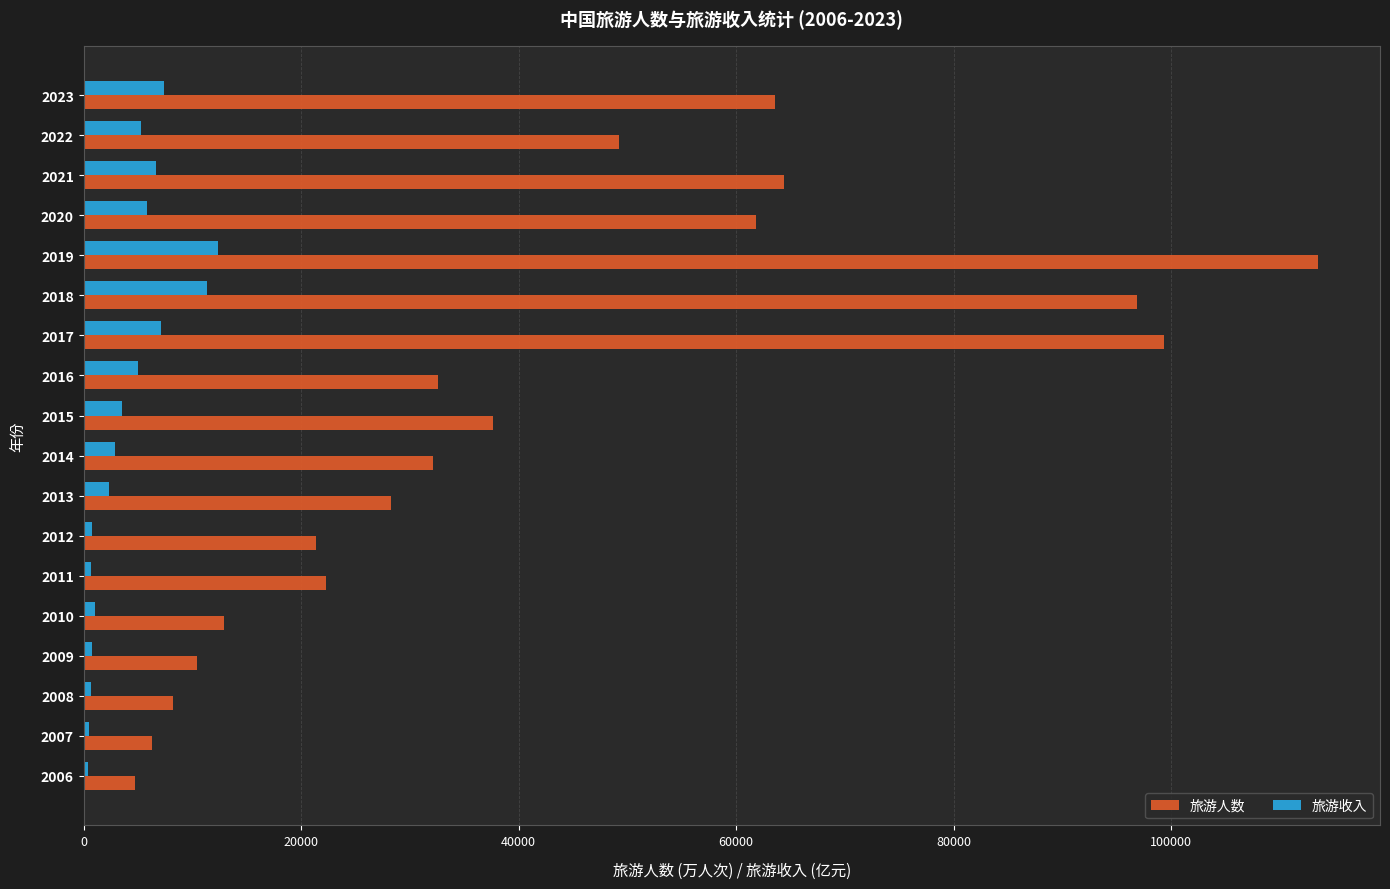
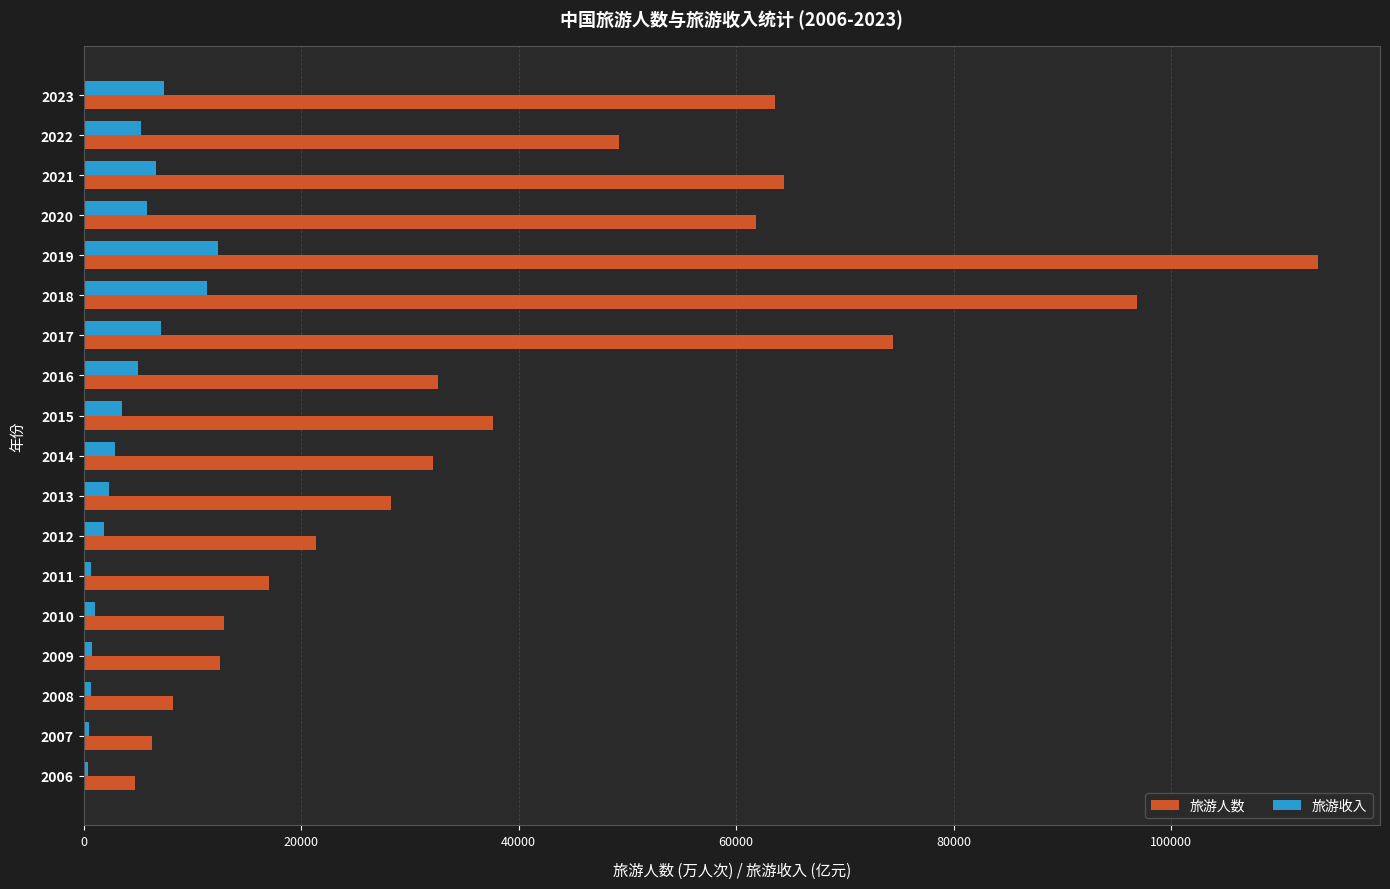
  {
    "旅游人数": {
      "2023": 63600,
      "2022": 49200,
      "2021": 64400,
      "2020": 61800,
      "2019": 113500,
      "2018": 96900,
-     "2017": 99400,
+     "2017": 74400,
      "2016": 32600,
      "2015": 37600,
      "2014": 32100,
      "2013": 28300,
      "2012": 21400,
-     "2011": 22200,
+     "2011": 17000,
      "2010": 12900,
-     "2009": 10400,
+     "2009": 12600,
      "2008": 8200,
      "2007": 6300,
      "2006": 4700
    },
    "旅游收入": {
      "2023": 7400,
      "2022": 5200,
      "2021": 6600,
      "2020": 5800,
      "2019": 12300,
      "2018": 11300,
      "2017": 7100,
      "2016": 5000,
      "2015": 3500,
      "2014": 2900,
      "2013": 2400,
-     "2012": 800,
+     "2012": 1900,
      "2011": 700,
      "2010": 1100,
      "2009": 800,
      "2008": 700,
      "2007": 500,
      "2006": 400
    }
  }
